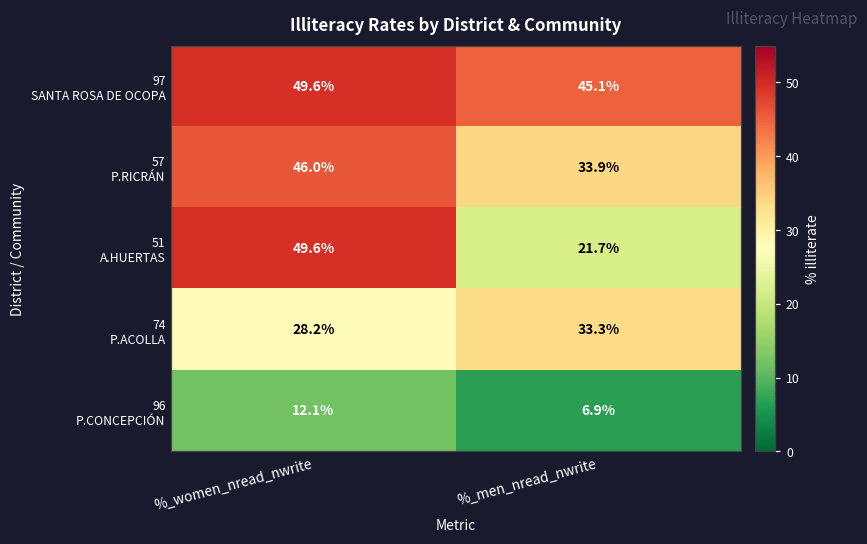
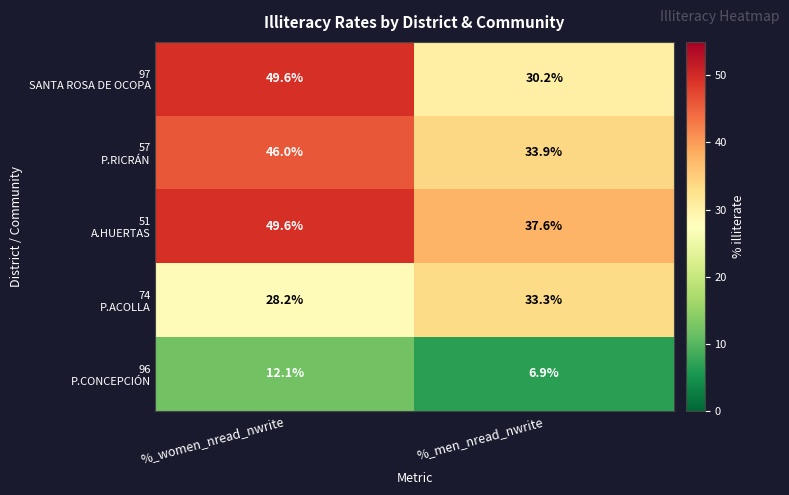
  {
    "97 SANTA ROSA DE OCOPA": {
      "%_women_nread_nwrite": "49.6%",
-     "%_men_nread_nwrite": "45.1%"
+     "%_men_nread_nwrite": "30.2%"
    },
    "57 P.RICRÁN": {
      "%_women_nread_nwrite": "46.0%",
      "%_men_nread_nwrite": "33.9%"
    },
    "51 A.HUERTAS": {
      "%_women_nread_nwrite": "49.6%",
-     "%_men_nread_nwrite": "21.7%"
+     "%_men_nread_nwrite": "37.6%"
    },
    "74 P.ACOLLA": {
      "%_women_nread_nwrite": "28.2%",
      "%_men_nread_nwrite": "33.3%"
    },
    "96 P.CONCEPCIÓN": {
      "%_women_nread_nwrite": "12.1%",
      "%_men_nread_nwrite": "6.9%"
    }
  }
